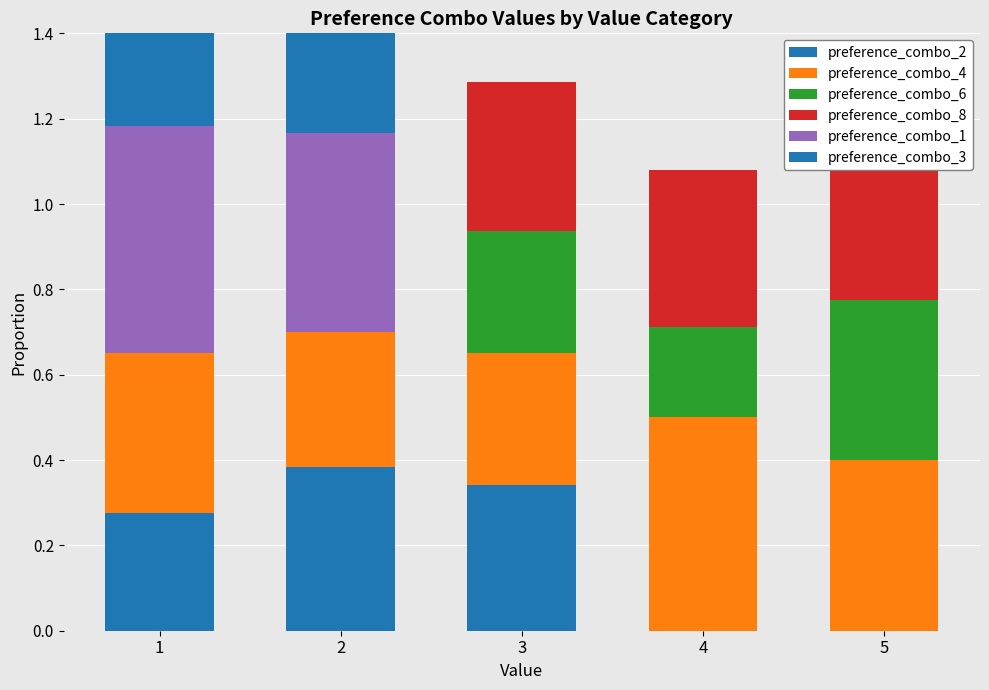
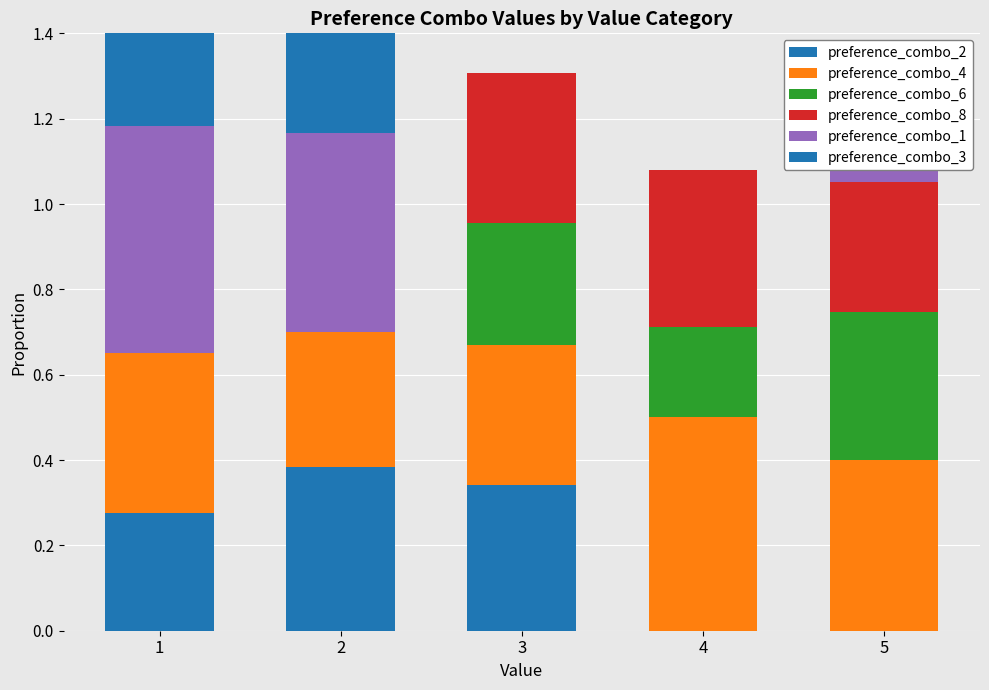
  {
    "preference_combo_4": {
      "1": 0.38,
      "2": 0.32,
-     "3": 0.31,
+     "3": 0.33,
      "4": 0.50,
      "5": 0.40
    },
    "preference_combo_6": {
      "1": 0.00,
      "2": 0.00,
      "3": 0.29,
      "4": 0.21,
-     "5": 0.37
+     "5": 0.35
    },
    "preference_combo_8": {
      "1": 0.00,
      "2": 0.00,
      "3": 0.35,
      "4": 0.37
    },
    "preference_combo_1": {
      "1": 0.53,
      "2": 0.47,
      "3": 0.00,
      "4": 0.00
    }
  }
